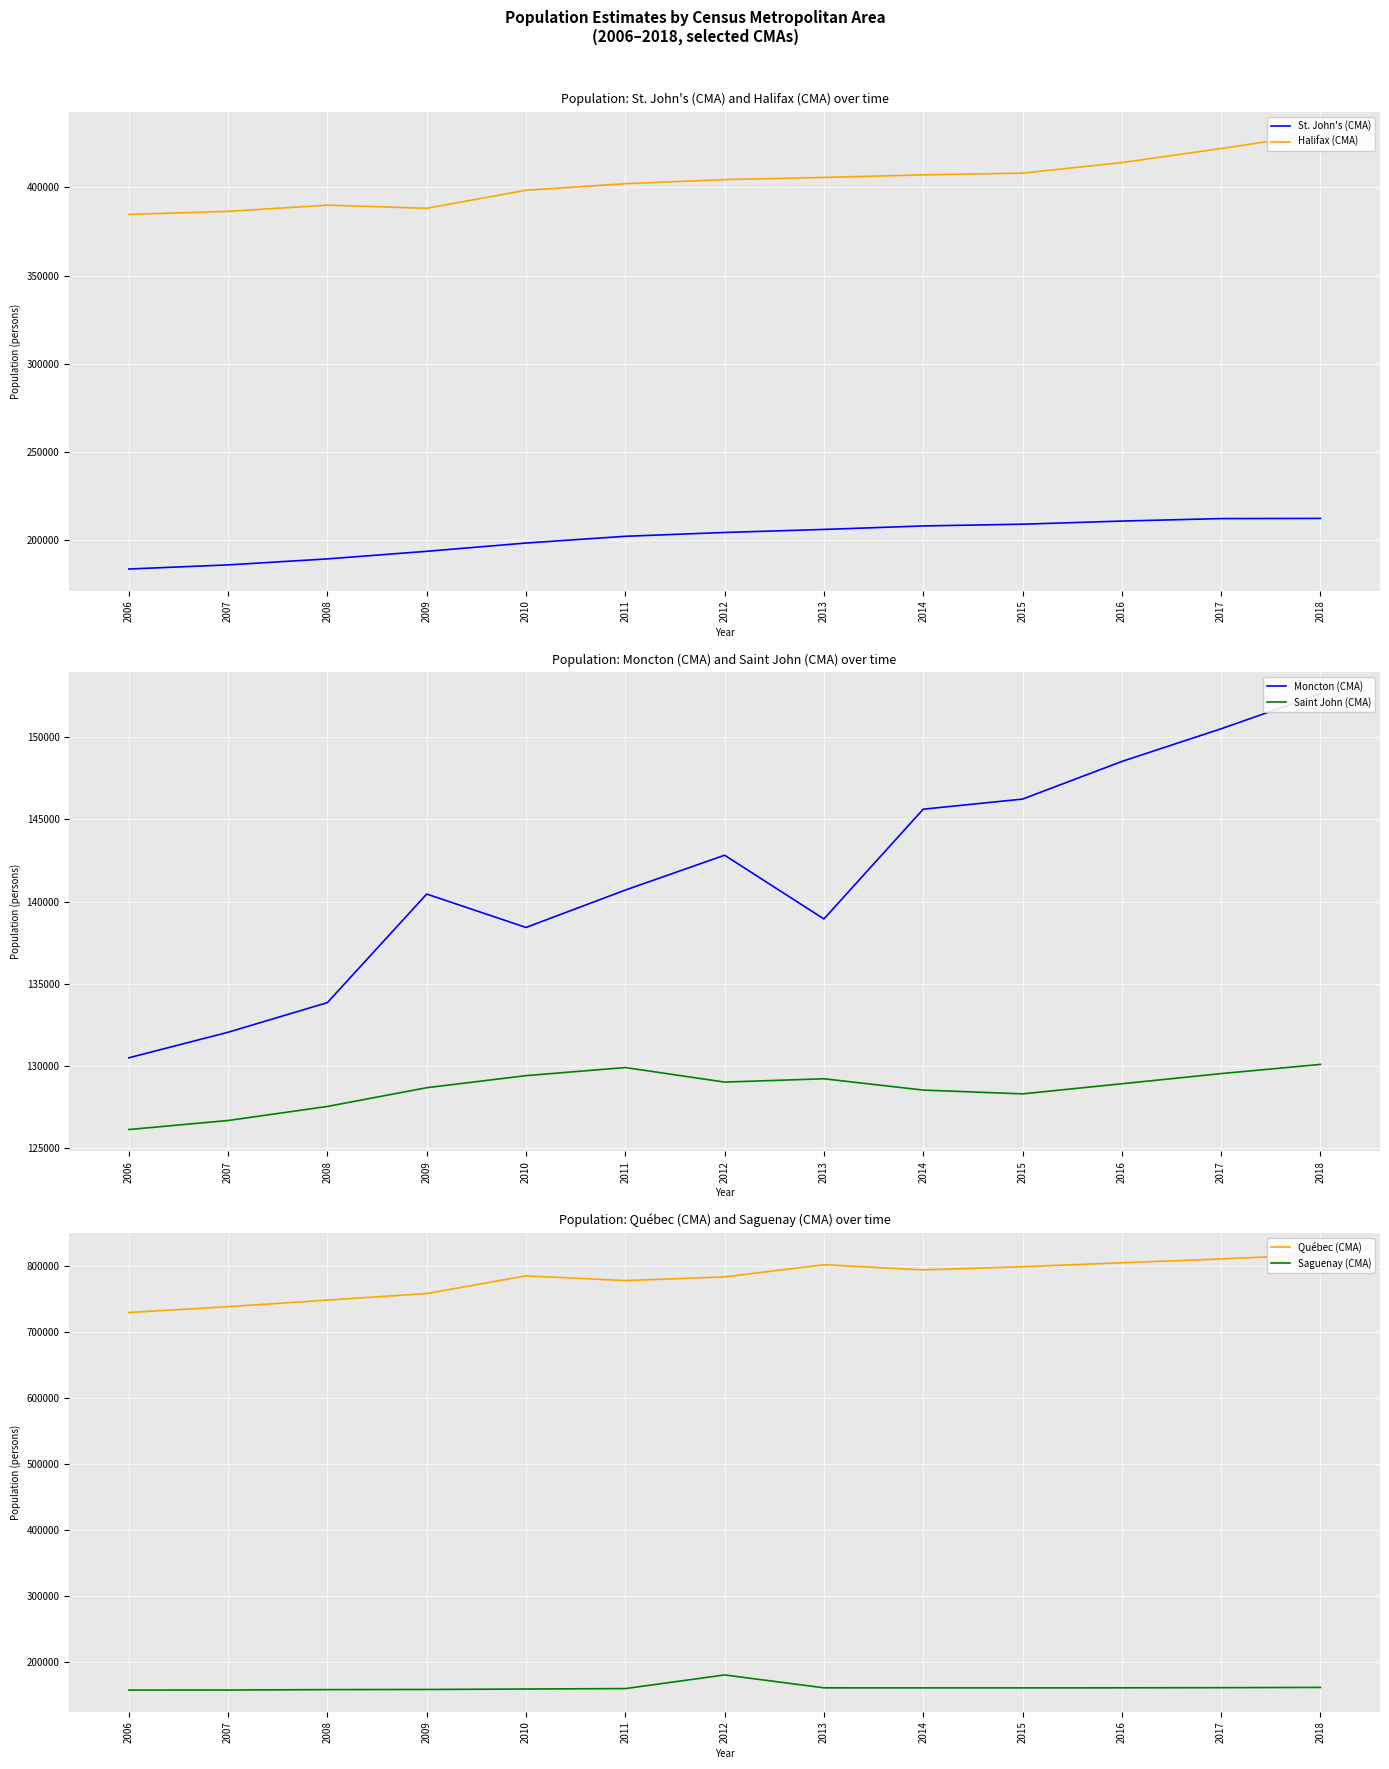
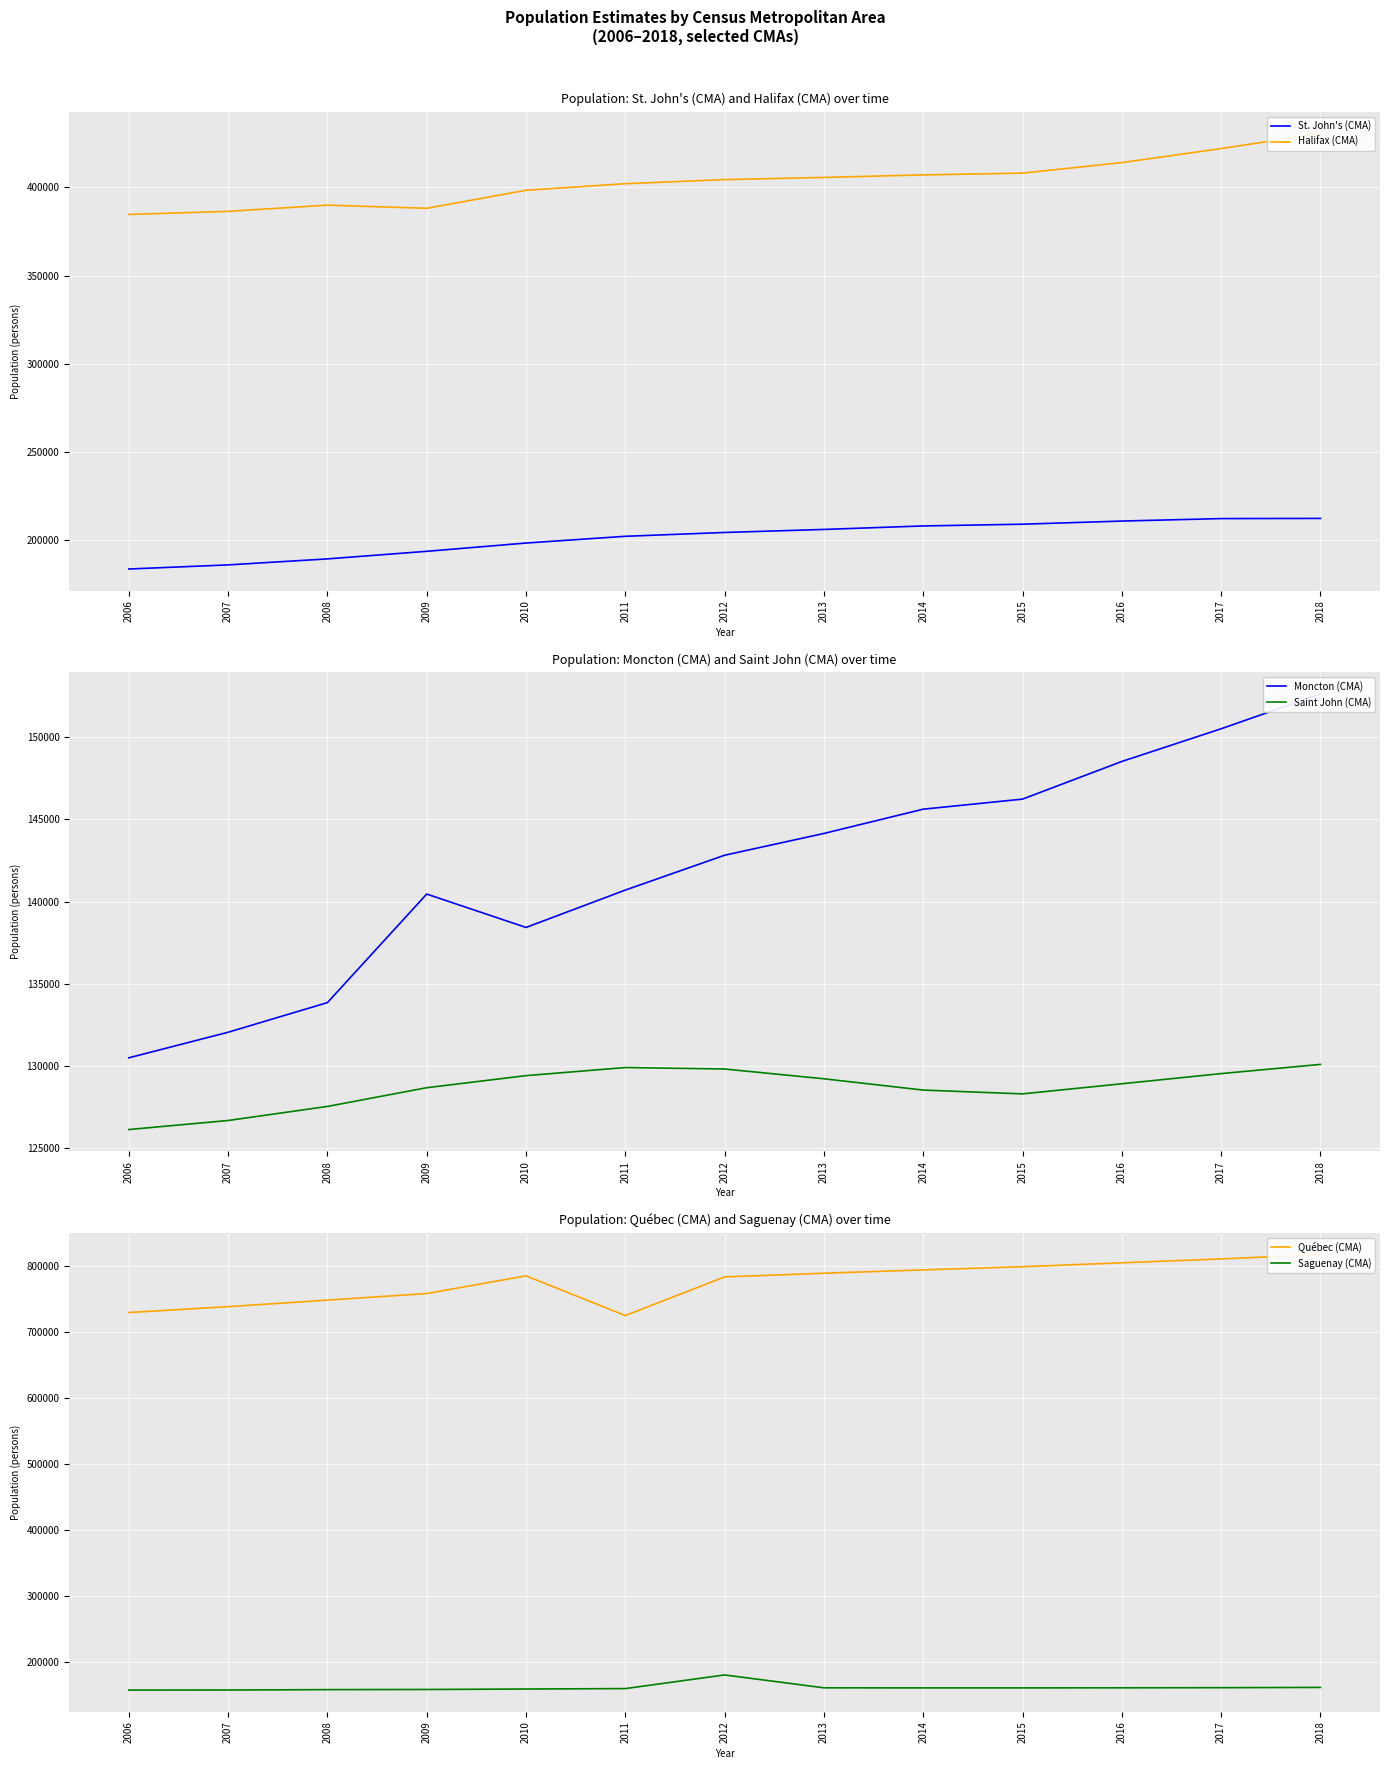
  {
    "Population: St. John's (CMA) and Halifax (CMA) over time": {
      "St. John's (CMA)": {
        "2006": 184000,
        "2007": 186000,
        "2008": 190000,
        "2009": 194000,
        "2010": 199000,
        "2011": 202000,
        "2012": 205000,
        "2013": 206000,
        "2014": 208000,
        "2015": 209000,
        "2016": 211000,
        "2017": 212000,
        "2018": 213000
      },
      "Halifax (CMA)": {
        "2006": 385000,
        "2007": 386000,
        "2008": 390000,
        "2009": 388000,
        "2010": 398000,
        "2011": 402000,
        "2012": 404000,
        "2013": 406000,
        "2014": 407000,
        "2015": 408000,
        "2016": 414000,
        "2017": 422000
      }
    },
    "Population: Moncton (CMA) and Saint John (CMA) over time": {
      "Moncton (CMA)": {
        "2006": 130500,
        "2007": 132100,
        "2008": 133900,
        "2009": 140500,
        "2010": 138400,
        "2011": 140700,
        "2012": 142800,
-       "2013": 138900,
+       "2013": 144100,
        "2014": 145600,
        "2015": 146200,
        "2016": 148500,
        "2017": 150500
      },
      "Saint John (CMA)": {
        "2006": 126200,
        "2007": 126700,
        "2008": 127600,
        "2009": 128700,
        "2010": 129400,
        "2011": 129900,
-       "2012": 129000,
+       "2012": 129800,
        "2013": 129200,
        "2014": 128500,
        "2015": 128300,
        "2016": 128900,
        "2017": 129500,
        "2018": 130100
      }
    },
    "Population: Québec (CMA) and Saguenay (CMA) over time": {
      "Québec (CMA)": {
        "2006": 730000,
        "2007": 740000,
        "2008": 750000,
        "2009": 760000,
        "2010": 790000,
-       "2011": 780000,
+       "2011": 730000,
        "2012": 780000,
-       "2013": 800000,
+       "2013": 790000,
        "2014": 790000,
        "2015": 800000,
        "2016": 800000,
        "2017": 810000
      },
      "Saguenay (CMA)": {
        "2006": 160000,
        "2007": 160000,
        "2008": 160000,
        "2009": 160000,
        "2010": 160000,
        "2011": 160000,
        "2012": 180000,
        "2013": 160000,
        "2014": 160000,
        "2015": 160000,
        "2016": 160000,
        "2017": 160000,
        "2018": 160000
      }
    }
  }
